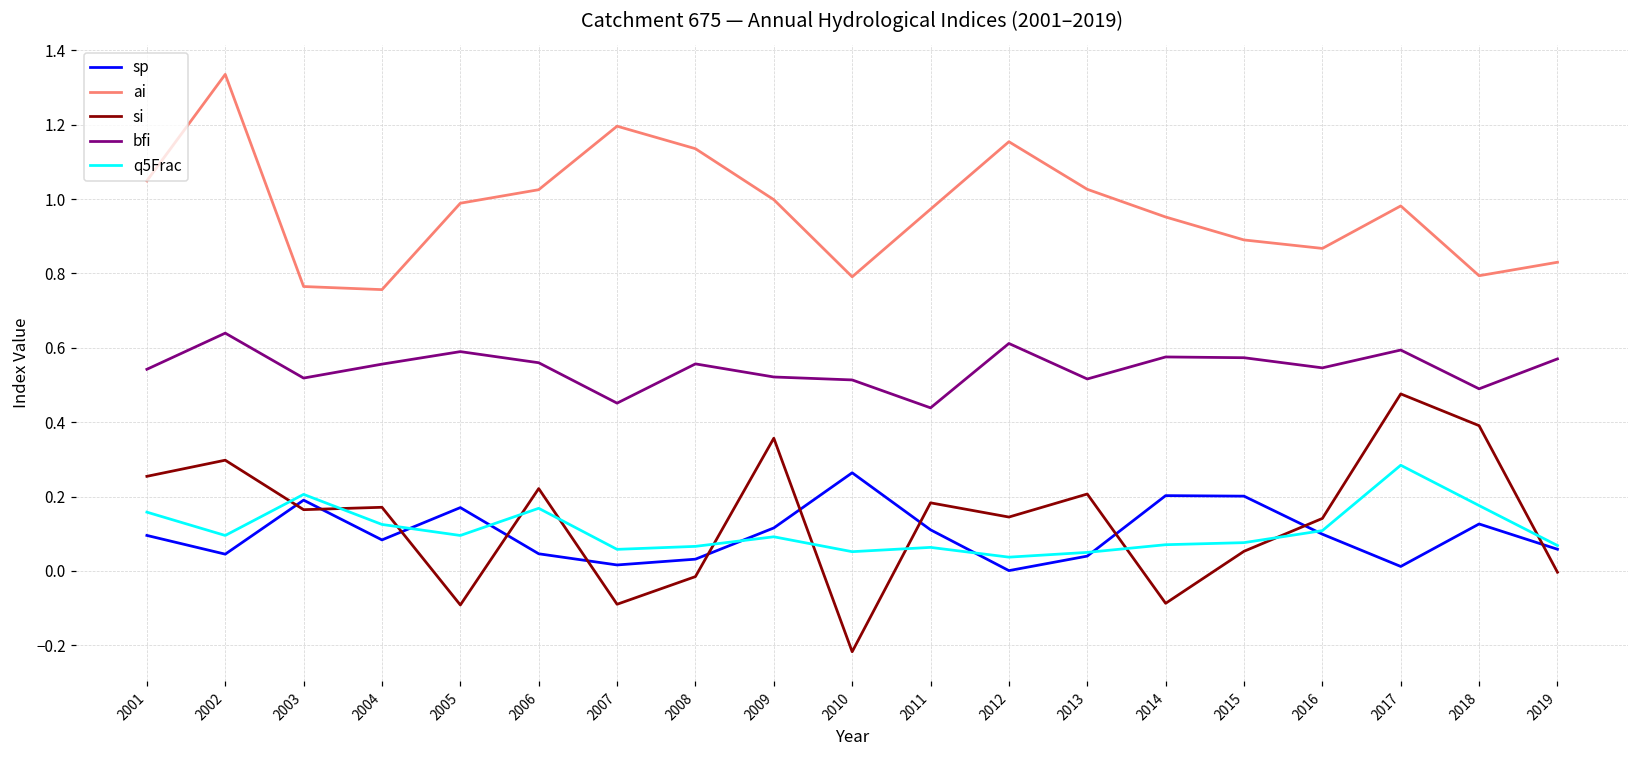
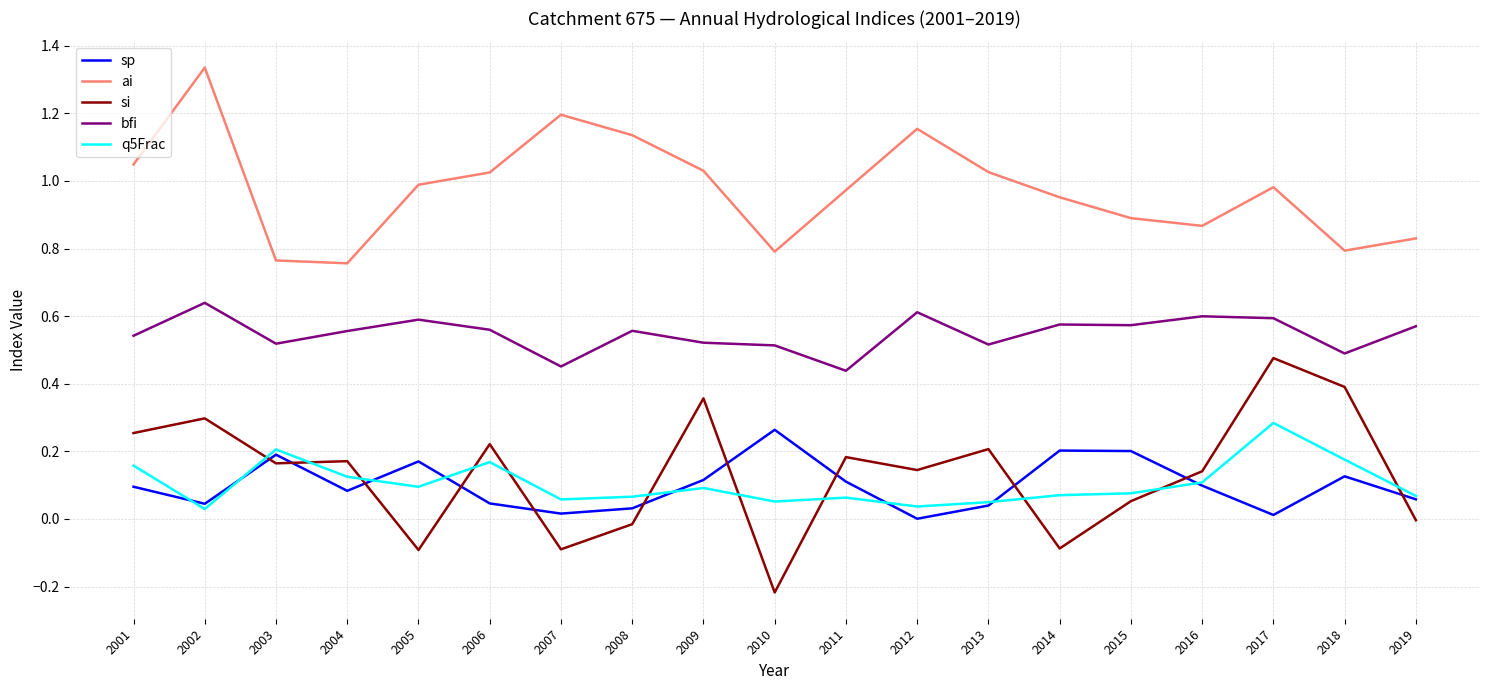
  {
    "sp": {
      "2001": 0.10,
      "2002": 0.04,
      "2003": 0.19,
      "2004": 0.08,
      "2005": 0.17,
      "2006": 0.05,
      "2007": 0.02,
      "2008": 0.03,
      "2009": 0.12,
      "2010": 0.26,
      "2011": 0.11,
      "2012": 0.00,
      "2013": 0.04,
      "2014": 0.20,
      "2015": 0.20,
      "2016": 0.10,
      "2017": 0.01,
      "2018": 0.13,
      "2019": 0.06
    },
    "ai": {
      "2001": 1.05,
      "2002": 1.34,
      "2003": 0.76,
      "2004": 0.76,
      "2005": 0.99,
      "2006": 1.03,
      "2007": 1.20,
      "2008": 1.14,
-     "2009": 1.00,
+     "2009": 1.03,
      "2010": 0.79,
      "2011": 0.97,
      "2012": 1.15,
      "2013": 1.03,
      "2014": 0.95,
      "2015": 0.89,
      "2016": 0.87,
      "2017": 0.98,
      "2018": 0.79,
      "2019": 0.83
    },
    "si": {
      "2001": 0.25,
      "2002": 0.30,
      "2003": 0.16,
      "2004": 0.17,
      "2005": -0.09,
      "2006": 0.22,
      "2007": -0.09,
      "2008": -0.02,
      "2009": 0.36,
      "2010": -0.22,
      "2011": 0.18,
      "2012": 0.14,
      "2013": 0.21,
      "2014": -0.09,
      "2015": 0.05,
      "2016": 0.14,
      "2017": 0.48,
      "2018": 0.39,
      "2019": 0.00
    },
    "bfi": {
      "2001": 0.54,
      "2002": 0.64,
      "2003": 0.52,
      "2004": 0.56,
      "2005": 0.59,
      "2006": 0.56,
      "2007": 0.45,
      "2008": 0.56,
      "2009": 0.52,
      "2010": 0.51,
      "2011": 0.44,
      "2012": 0.61,
      "2013": 0.52,
      "2014": 0.58,
      "2015": 0.57,
-     "2016": 0.55,
+     "2016": 0.60,
      "2017": 0.59,
      "2018": 0.49,
      "2019": 0.57
    },
    "q5Frac": {
      "2001": 0.16,
-     "2002": 0.10,
+     "2002": 0.03,
      "2003": 0.21,
      "2004": 0.12,
      "2005": 0.10,
      "2006": 0.17,
      "2007": 0.06,
      "2008": 0.07,
      "2009": 0.09,
      "2010": 0.05,
      "2011": 0.06,
      "2012": 0.04,
      "2013": 0.05,
      "2014": 0.07,
      "2015": 0.08,
      "2016": 0.11,
      "2017": 0.28,
      "2018": 0.18,
      "2019": 0.07
    }
  }
